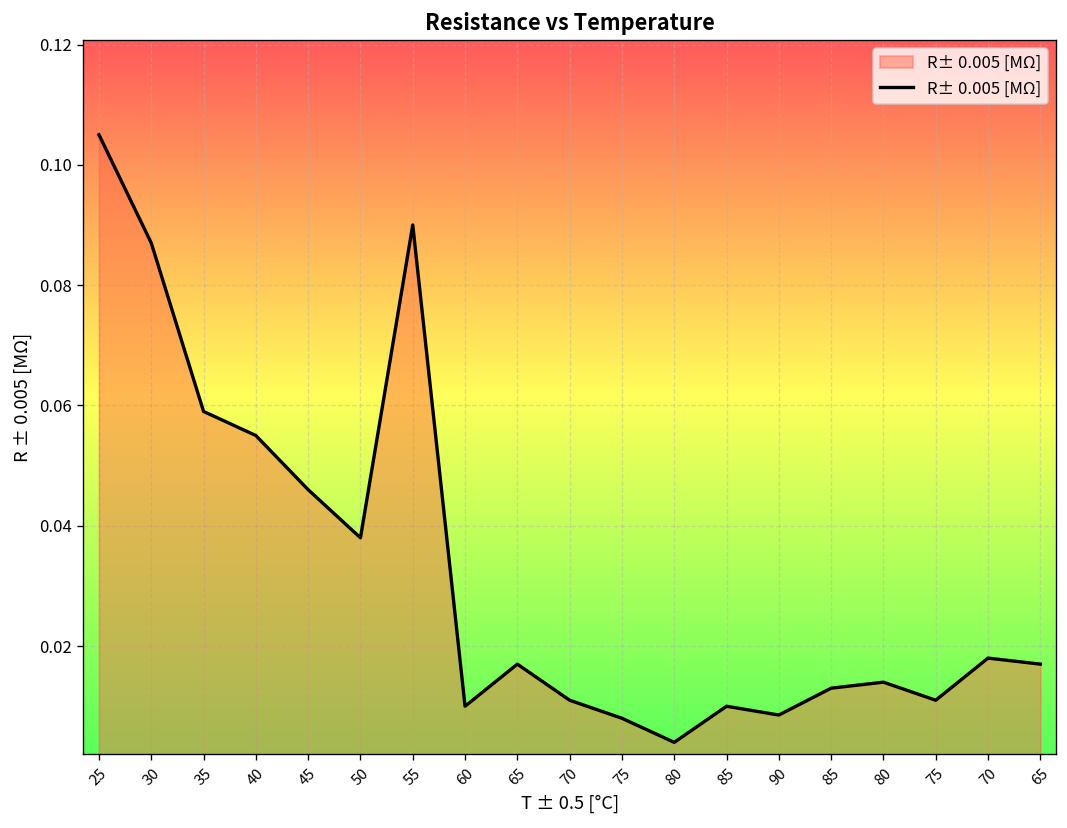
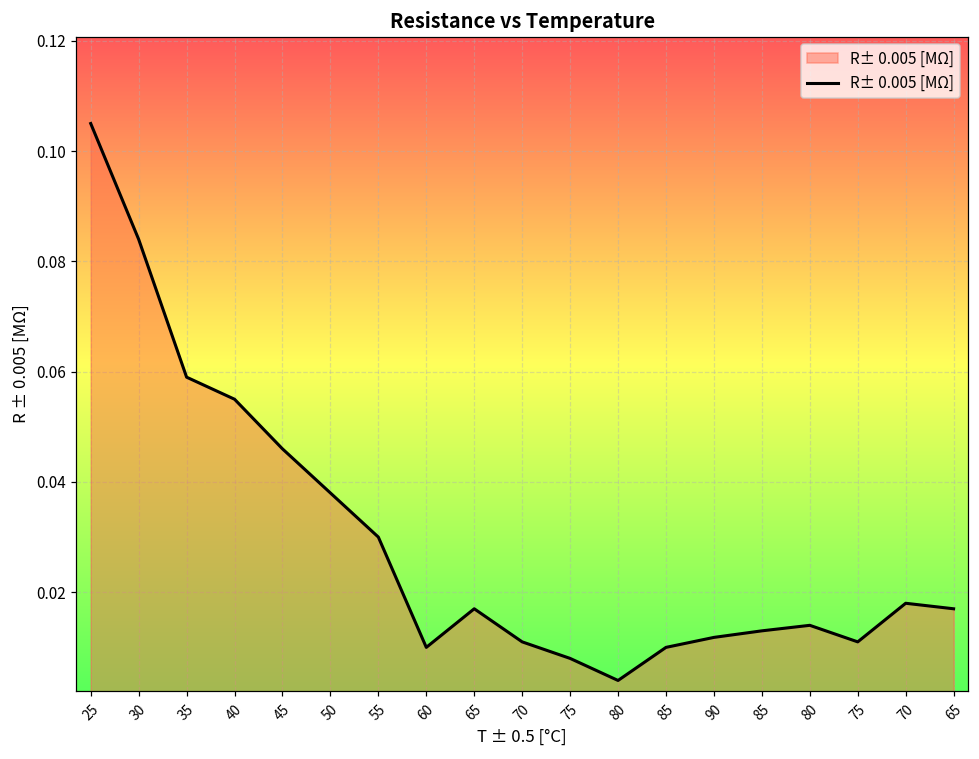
  {
    "25": 0.105,
-   "30": 0.087,
+   "30": 0.084,
    "35": 0.059,
    "40": 0.055,
    "45": 0.046,
    "50": 0.038,
-   "55": 0.09,
+   "55": 0.03,
    "60": 0.010,
-   "90": 0.009
+   "90": 0.012
  }
